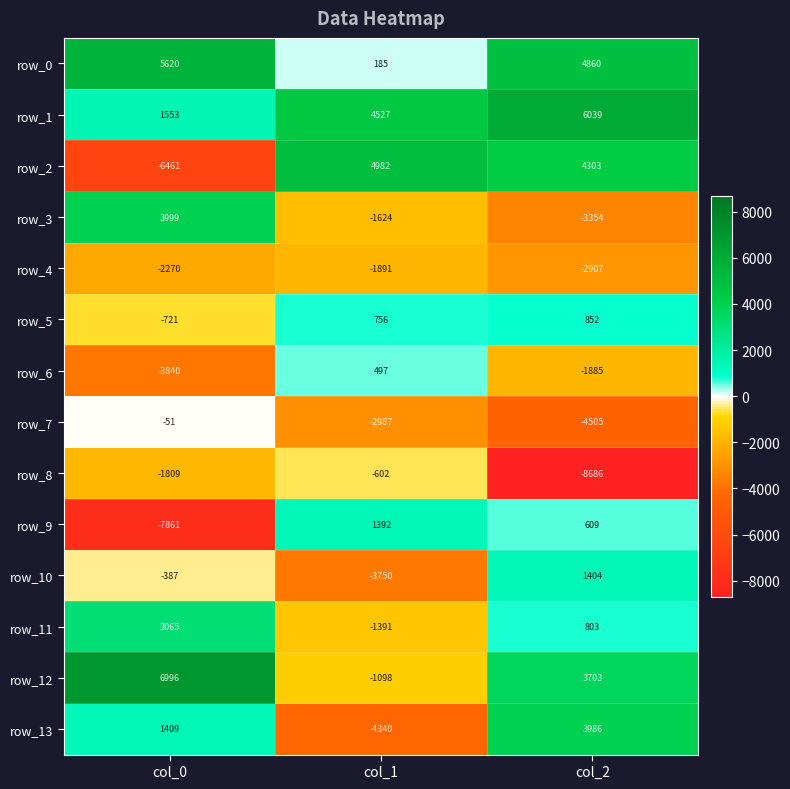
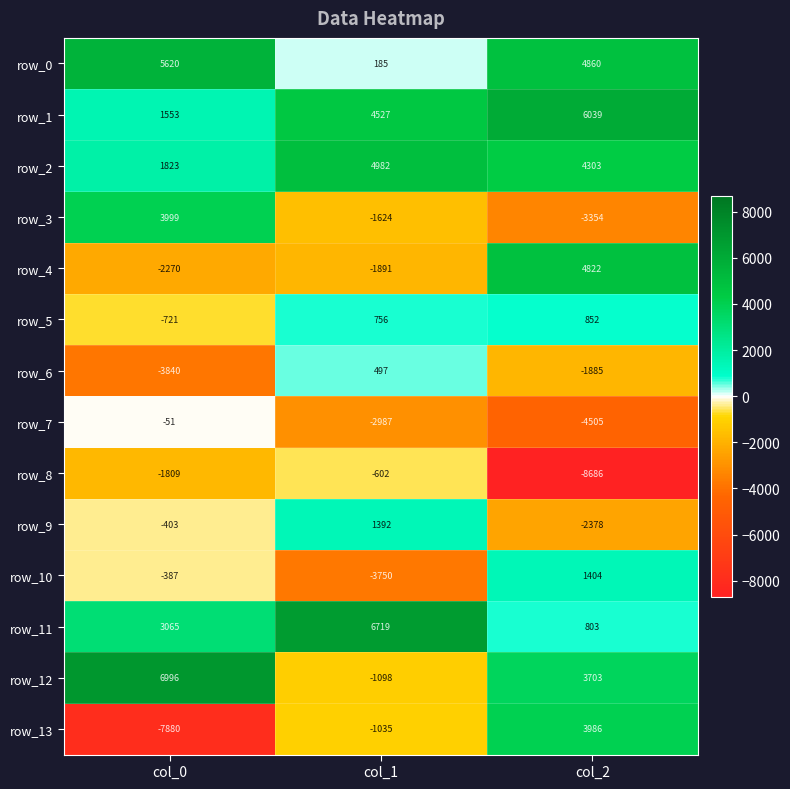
  {
    "row_0": {
      "col_0": 5620,
      "col_1": 185,
      "col_2": 4860
    },
    "row_1": {
      "col_0": 1553,
      "col_1": 4527,
      "col_2": 6039
    },
    "row_2": {
-     "col_0": -6461,
+     "col_0": 1823,
      "col_1": 4982,
      "col_2": 4303
    },
    "row_3": {
      "col_0": 3999,
      "col_1": -1624,
      "col_2": -3354
    },
    "row_4": {
      "col_0": -2270,
      "col_1": -1891,
-     "col_2": -2907
+     "col_2": 4822
    },
    "row_5": {
      "col_0": -721,
      "col_1": 756,
      "col_2": 852
    },
    "row_6": {
      "col_0": -3840,
      "col_1": 497,
      "col_2": -1885
    },
    "row_7": {
      "col_0": -51,
      "col_1": -2987,
      "col_2": -4505
    },
    "row_8": {
      "col_0": -1809,
      "col_1": -602,
      "col_2": -8686
    },
    "row_9": {
-     "col_0": -7861,
+     "col_0": -403,
      "col_1": 1392,
-     "col_2": 609
+     "col_2": -2378
    },
    "row_10": {
      "col_0": -387,
      "col_1": -3750,
      "col_2": 1404
    },
    "row_11": {
      "col_0": 3065,
-     "col_1": -1391,
+     "col_1": 6719,
      "col_2": 803
    },
    "row_12": {
      "col_0": 6996,
      "col_1": -1098,
      "col_2": 3703
    },
    "row_13": {
-     "col_0": 1409,
-     "col_1": -4340,
+     "col_0": -7880,
+     "col_1": -1035,
      "col_2": 3986
    }
  }
